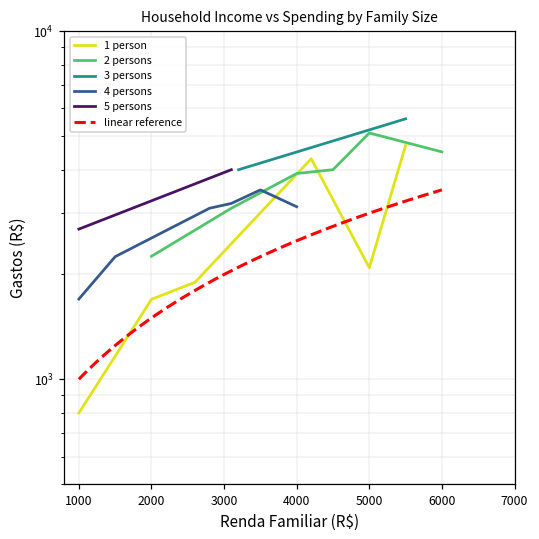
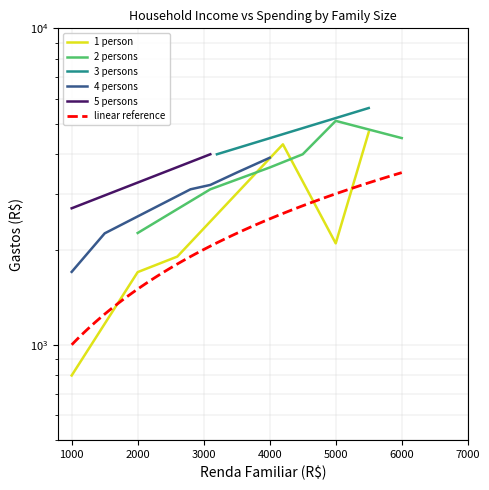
  {
    "1 person": {
      "1000": 800,
      "2000": 1700,
      "5000": 2100
    },
    "2 persons": {
      "2000": 2300,
-     "4000": 3900,
+     "4000": 3600,
      "5000": 5100,
      "6000": 4500
    },
    "4 persons": {
      "1000": 1700,
-     "4000": 3100
+     "4000": 3900
    },
    "5 persons": {
      "1000": 2700
    },
    "linear reference": {
      "1000": 1000,
      "6000": 3500
    }
  }
